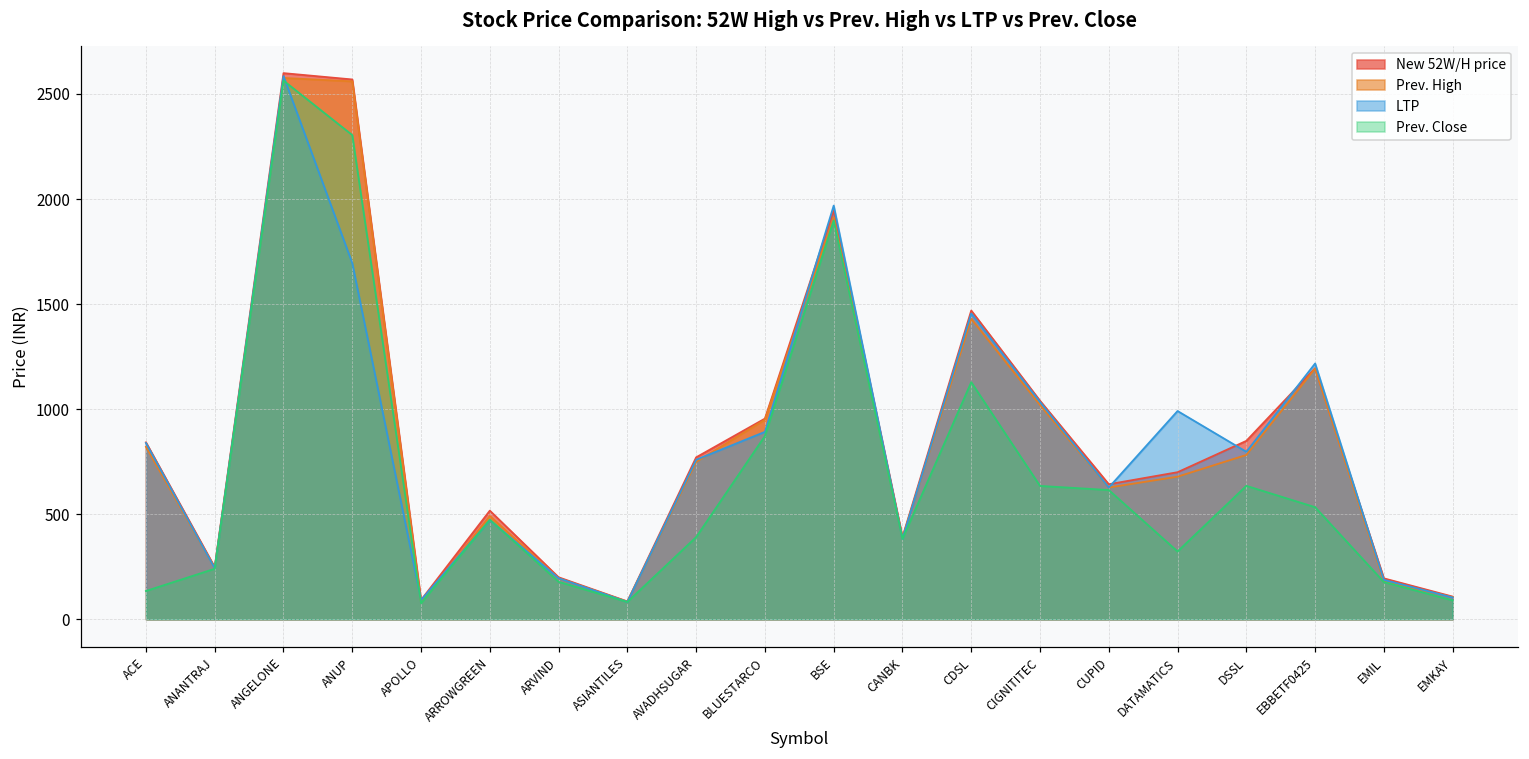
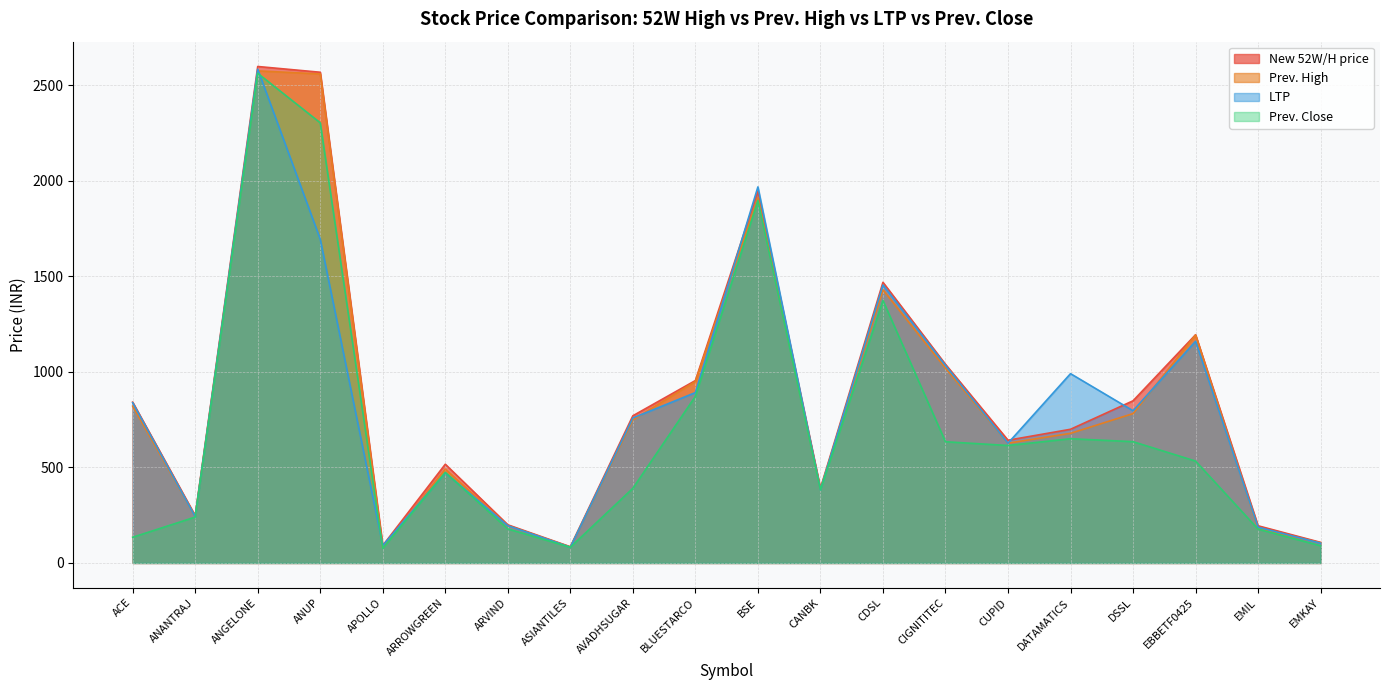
  {
    "LTP": {
      "ANUP": 1700,
      "BLUESTARCO": 890,
      "BSE": 1970,
      "CDSL": 1460,
      "DATAMATICS": 990,
      "DSSL": 800,
-     "EBBETF0425": 1220
+     "EBBETF0425": 1160
    },
    "Prev. Close": {
      "ACE": 130,
      "ANUP": 2300,
      "ARVIND": 180,
      "AVADHSUGAR": 390,
      "BLUESTARCO": 870,
      "BSE": 1900,
-     "CDSL": 1130,
+     "CDSL": 1370,
      "CIGNITITEC": 630,
-     "DATAMATICS": 320,
+     "DATAMATICS": 650,
      "DSSL": 640,
      "EBBETF0425": 530,
      "EMKAY": 90
    }
  }
